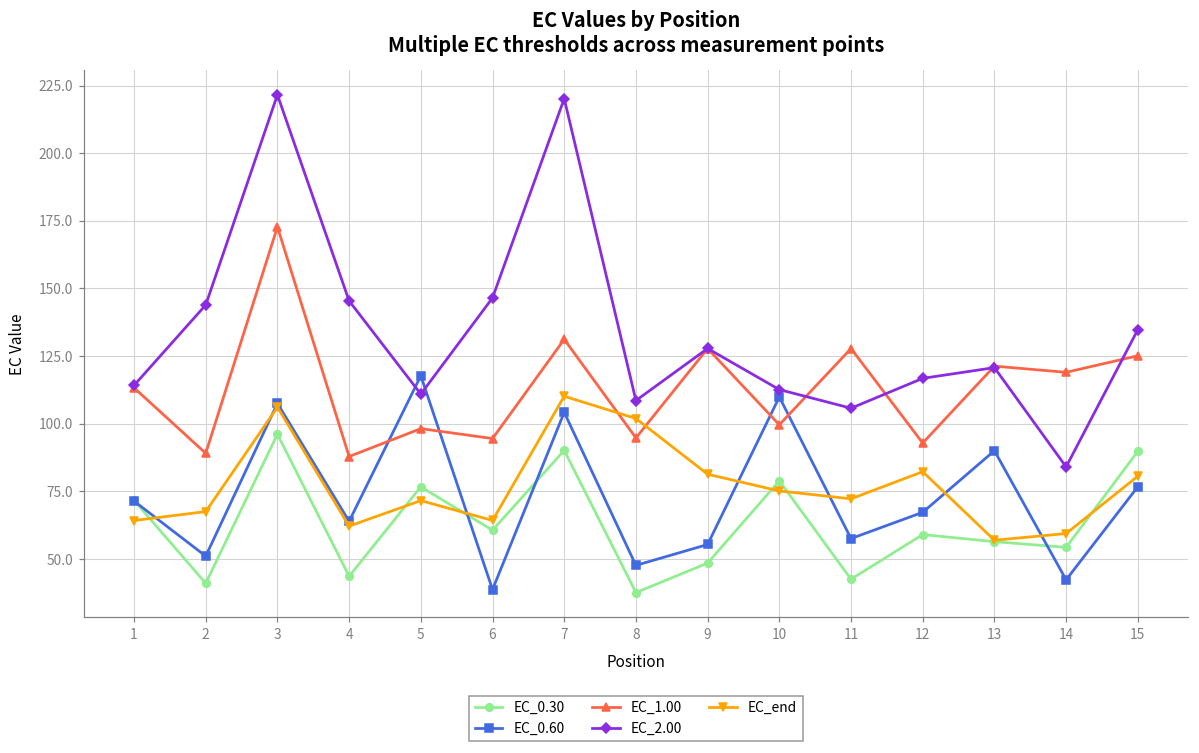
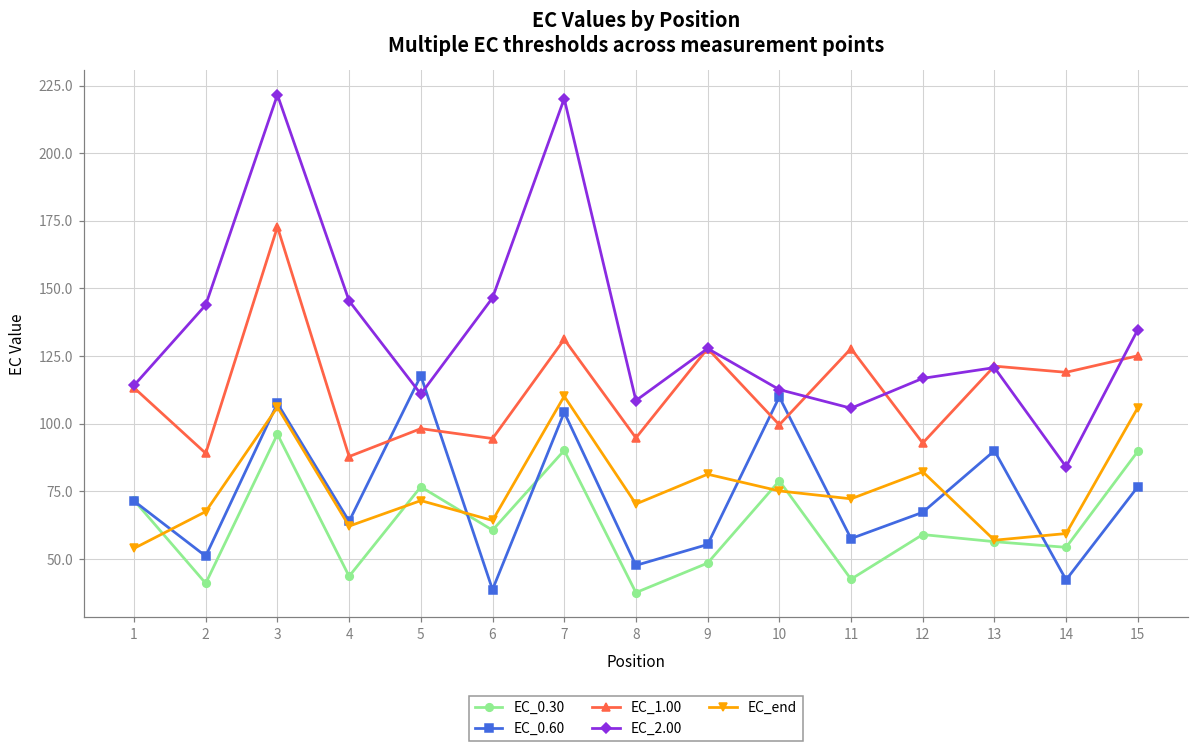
  {
    "EC_0.30": {
      "2": 41,
      "3": 96,
      "4": 44,
      "5": 77,
      "6": 61,
      "7": 90,
      "8": 38,
      "9": 48,
      "10": 79,
      "11": 43,
      "12": 59,
      "14": 54,
      "15": 90
    },
    "EC_0.60": {
      "2": 51,
      "3": 108,
      "4": 64,
      "5": 118,
      "6": 39,
      "7": 104,
      "8": 48,
      "9": 55,
      "10": 110,
      "11": 58,
      "12": 67,
      "13": 90,
      "14": 42,
      "15": 77
    },
    "EC_1.00": {
      "2": 89,
      "3": 173,
      "4": 88,
      "5": 98,
      "6": 95,
      "7": 131,
      "8": 95,
      "10": 100,
      "11": 128,
      "12": 93,
      "14": 119,
      "15": 125
    },
    "EC_2.00": {
      "2": 144,
      "3": 222,
      "4": 145,
      "5": 111,
      "6": 147,
      "7": 220,
      "8": 109,
      "10": 113,
      "11": 106,
      "12": 117,
      "14": 84,
      "15": 135
    },
    "EC_end": {
-     "1": 64,
+     "1": 54,
      "2": 68,
      "3": 106,
      "4": 62,
      "5": 72,
      "6": 64,
      "7": 110,
-     "8": 102,
+     "8": 70,
      "9": 81,
      "10": 75,
      "11": 72,
      "12": 82,
      "14": 59,
-     "15": 81
+     "15": 106
    }
  }
